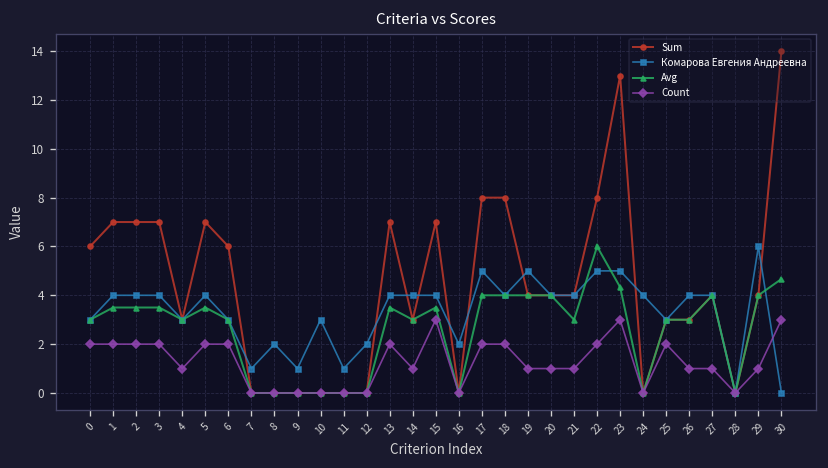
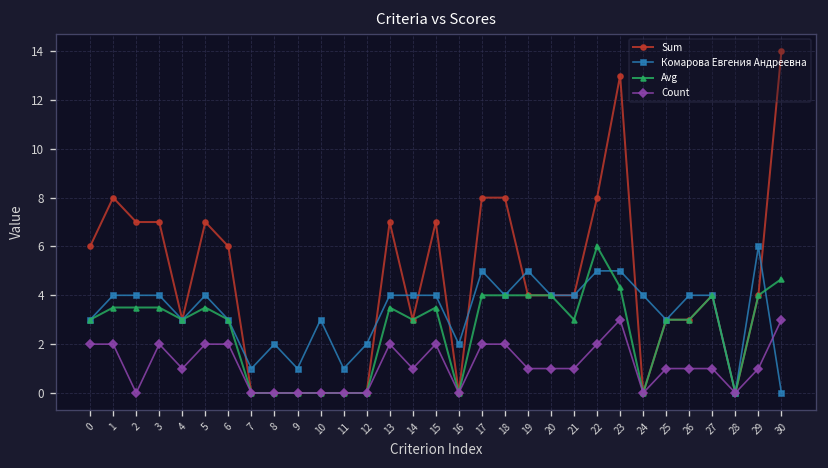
  {
    "Sum": {
      "0": 6,
-     "1": 7,
+     "1": 8,
      "2": 7,
      "3": 7,
      "5": 7,
      "6": 6,
      "13": 7,
      "15": 7,
      "17": 8,
      "18": 8,
      "22": 8,
      "23": 13
    },
    "Комарова Евгения Андреевна": {
      "1": 4,
      "2": 4,
      "3": 4,
      "5": 4,
      "7": 1,
      "8": 2,
      "9": 1,
      "10": 3,
      "11": 1,
      "12": 2,
      "13": 4,
      "14": 4,
      "15": 4,
      "16": 2,
      "17": 5,
      "19": 5,
      "22": 5,
      "23": 5,
      "24": 4,
      "26": 4,
      "29": 6,
      "30": 0
    },
    "Avg": {
      "1": 3.5,
      "2": 3.5,
      "3": 3.5,
      "5": 3.5,
      "13": 3.5,
      "15": 3.5,
      "17": 4,
      "21": 3,
      "22": 6,
      "23": 4.3,
      "30": 4.7
    },
    "Count": {
      "0": 2,
      "1": 2,
-     "2": 2,
+     "2": 0,
      "3": 2,
      "4": 1,
      "5": 2,
      "6": 2,
      "13": 2,
      "14": 1,
-     "15": 3,
+     "15": 2,
      "17": 2,
      "18": 2,
      "19": 1,
      "20": 1,
      "21": 1,
      "22": 2,
      "23": 3,
-     "25": 2,
+     "25": 1,
      "26": 1,
      "27": 1,
      "29": 1,
      "30": 3
    }
  }
